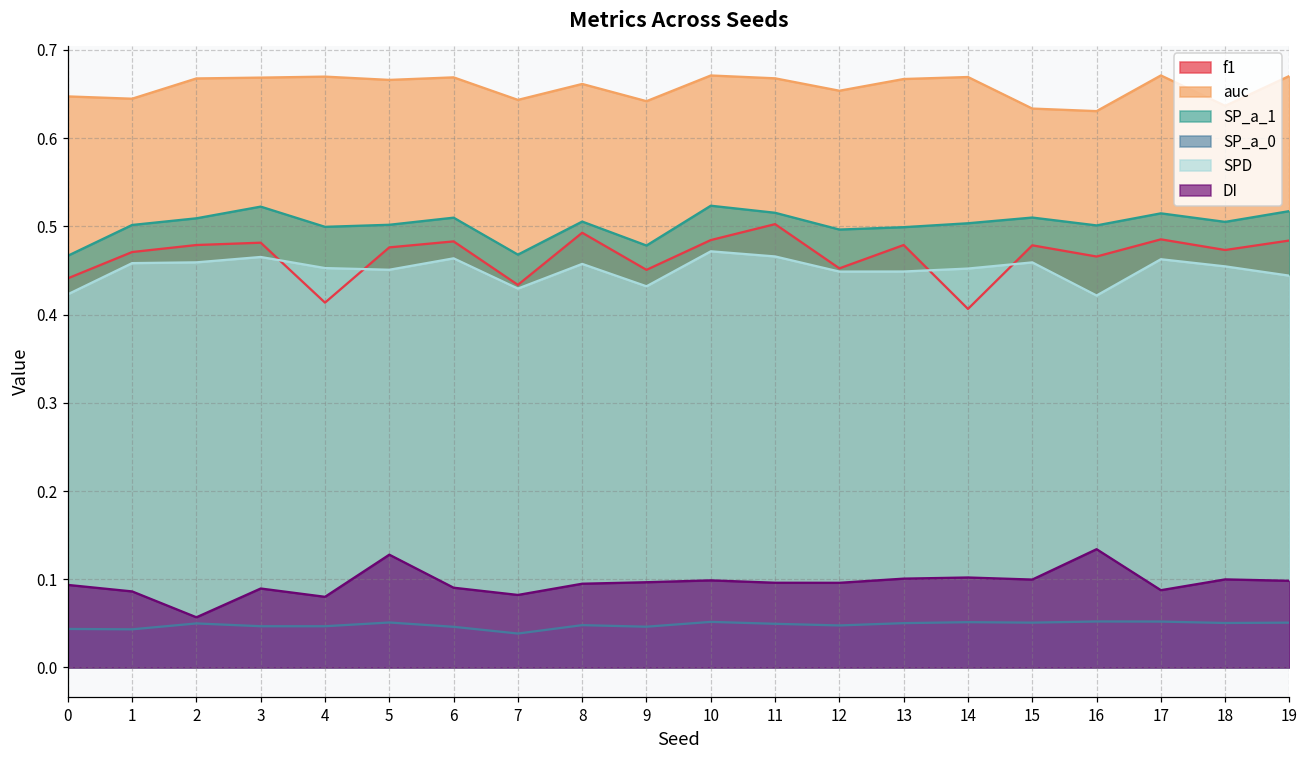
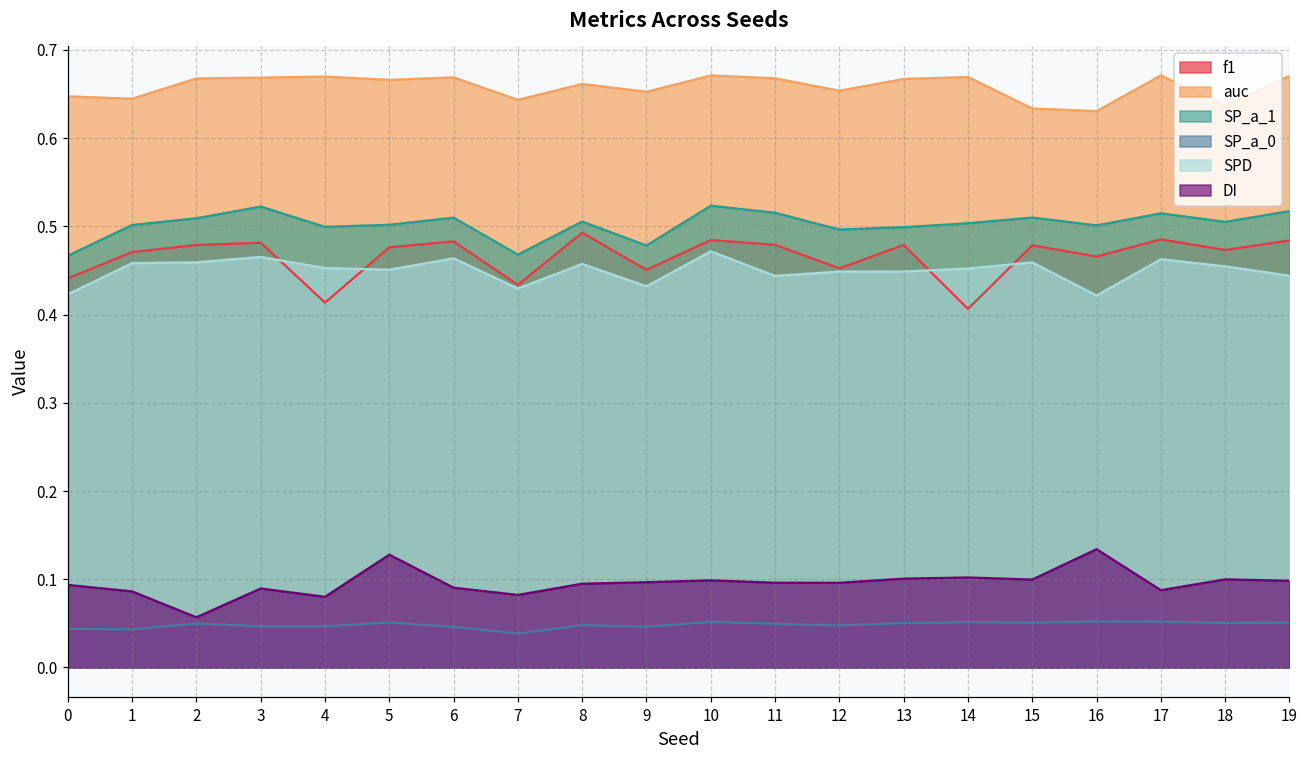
  {
    "f1": {
      "0": 0.44,
      "1": 0.47,
      "2": 0.48,
      "3": 0.48,
      "4": 0.41,
      "5": 0.48,
      "6": 0.48,
      "7": 0.43,
      "8": 0.49,
      "9": 0.45,
      "10": 0.48,
-     "11": 0.50,
+     "11": 0.48,
      "12": 0.45,
      "13": 0.48,
      "14": 0.41,
      "15": 0.48,
      "16": 0.47,
      "17": 0.49,
      "18": 0.47,
      "19": 0.48
    },
    "auc": {
      "0": 0.65,
      "1": 0.64,
      "2": 0.67,
      "3": 0.67,
      "4": 0.67,
      "5": 0.67,
      "6": 0.67,
      "7": 0.64,
      "8": 0.66,
-     "9": 0.64,
+     "9": 0.65,
      "10": 0.67,
      "11": 0.67,
      "12": 0.65,
      "13": 0.67,
      "14": 0.67,
      "15": 0.63,
      "16": 0.63,
      "17": 0.67,
      "19": 0.67
    },
    "SPD": {
      "0": 0.42,
      "1": 0.46,
      "2": 0.46,
      "3": 0.47,
      "4": 0.45,
      "5": 0.45,
      "6": 0.46,
      "7": 0.43,
      "8": 0.46,
      "9": 0.43,
      "10": 0.47,
-     "11": 0.47,
+     "11": 0.44,
      "12": 0.45,
      "13": 0.45,
      "14": 0.45,
      "15": 0.46,
      "16": 0.42,
      "17": 0.46,
      "18": 0.45,
      "19": 0.44
    },
    "DI": {
      "0": 0.09,
      "1": 0.09,
      "2": 0.06,
      "3": 0.09,
      "4": 0.08,
      "5": 0.13,
      "6": 0.09,
      "7": 0.08,
      "8": 0.09,
      "9": 0.10,
      "10": 0.10,
      "11": 0.10,
      "12": 0.10,
      "13": 0.10,
      "14": 0.10,
      "15": 0.10,
      "16": 0.13,
      "17": 0.09,
      "18": 0.10,
      "19": 0.10
    }
  }
